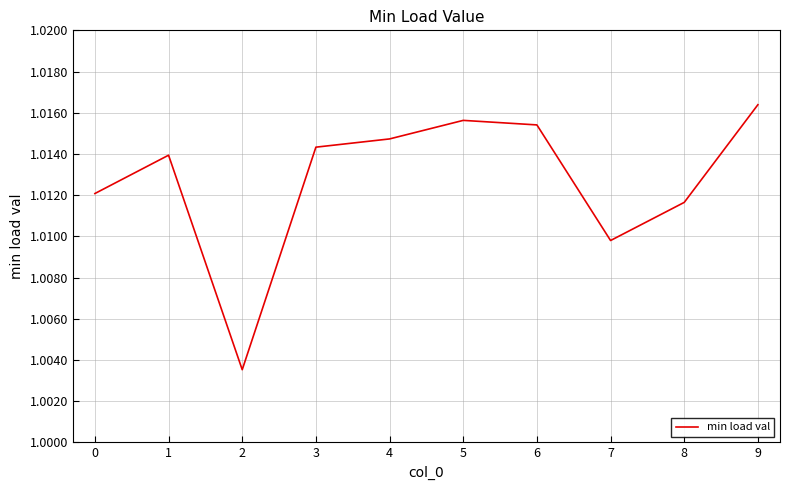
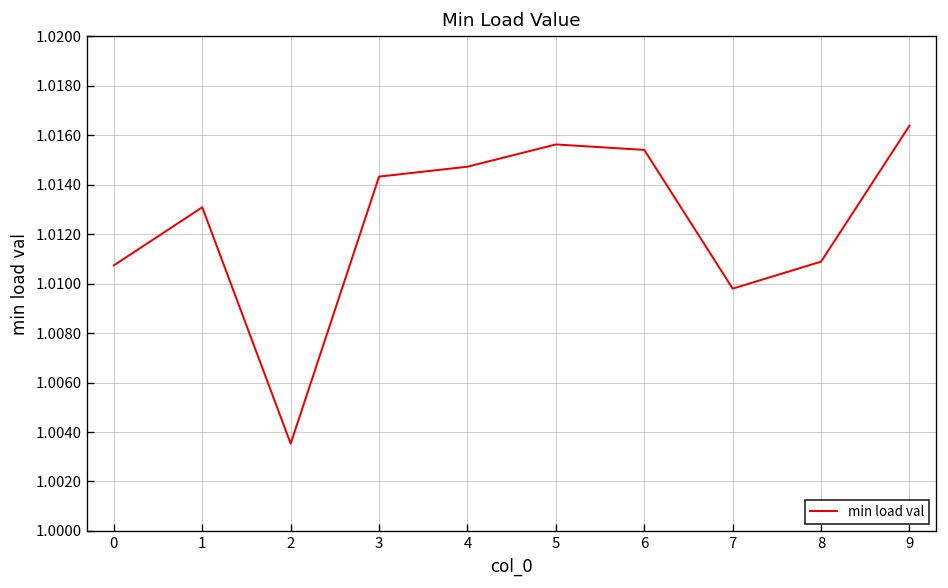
  {
-   "0": 1.0121,
-   "1": 1.0139,
+   "0": 1.0107,
+   "1": 1.0131,
    "2": 1.0035,
    "3": 1.0143,
    "4": 1.0147,
    "5": 1.0156,
    "6": 1.0154,
    "7": 1.0098,
-   "8": 1.0117,
+   "8": 1.0109,
    "9": 1.0164
  }
